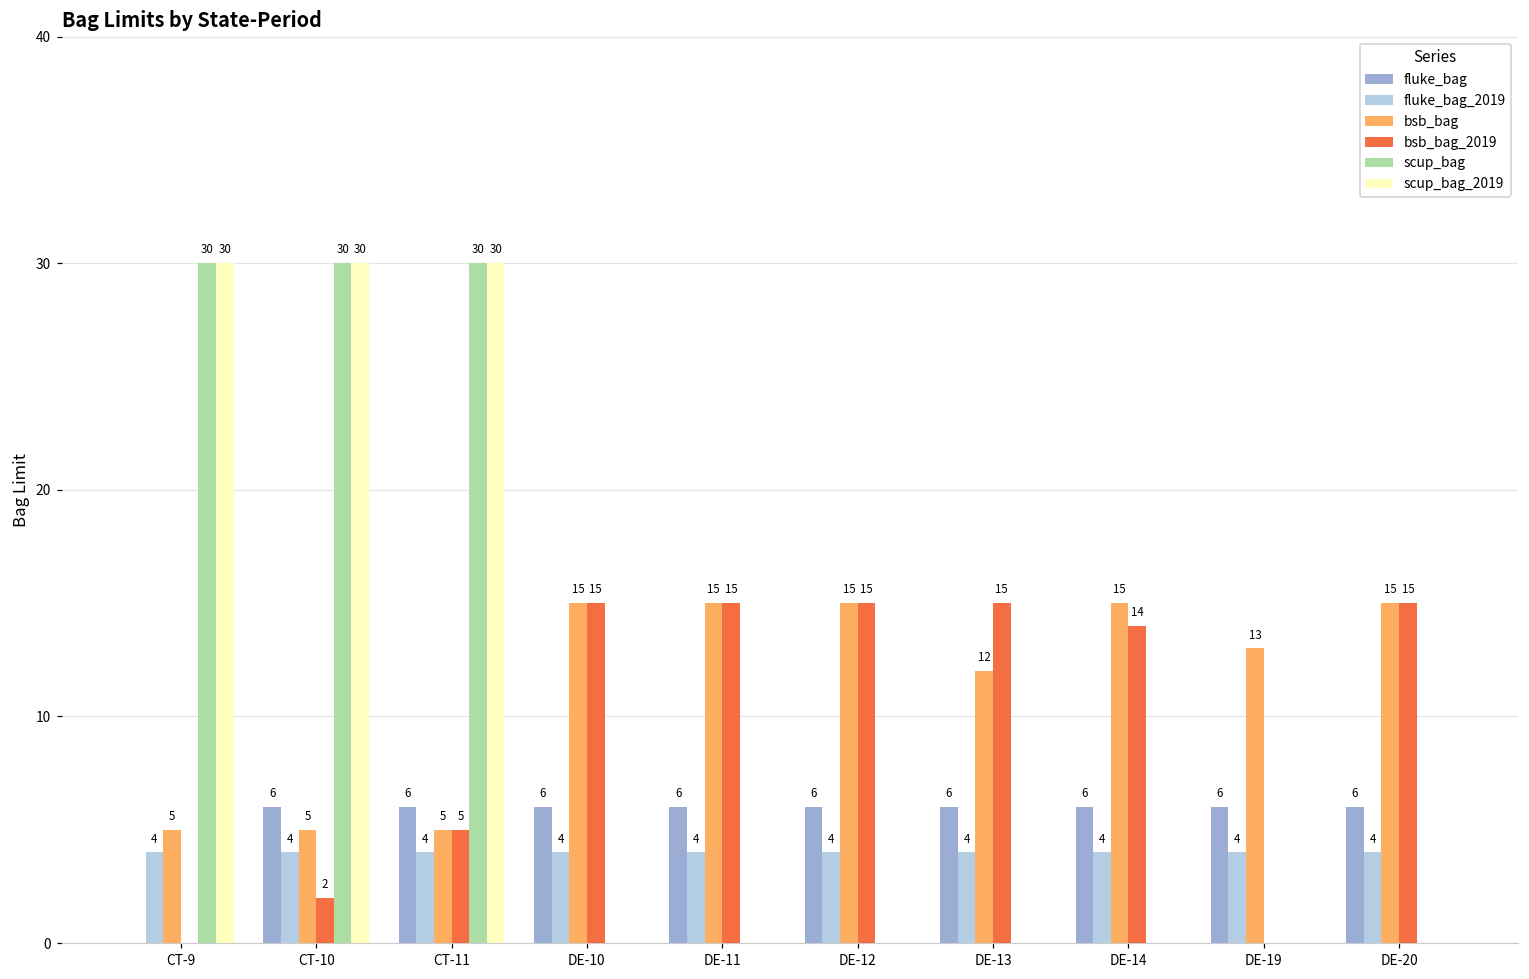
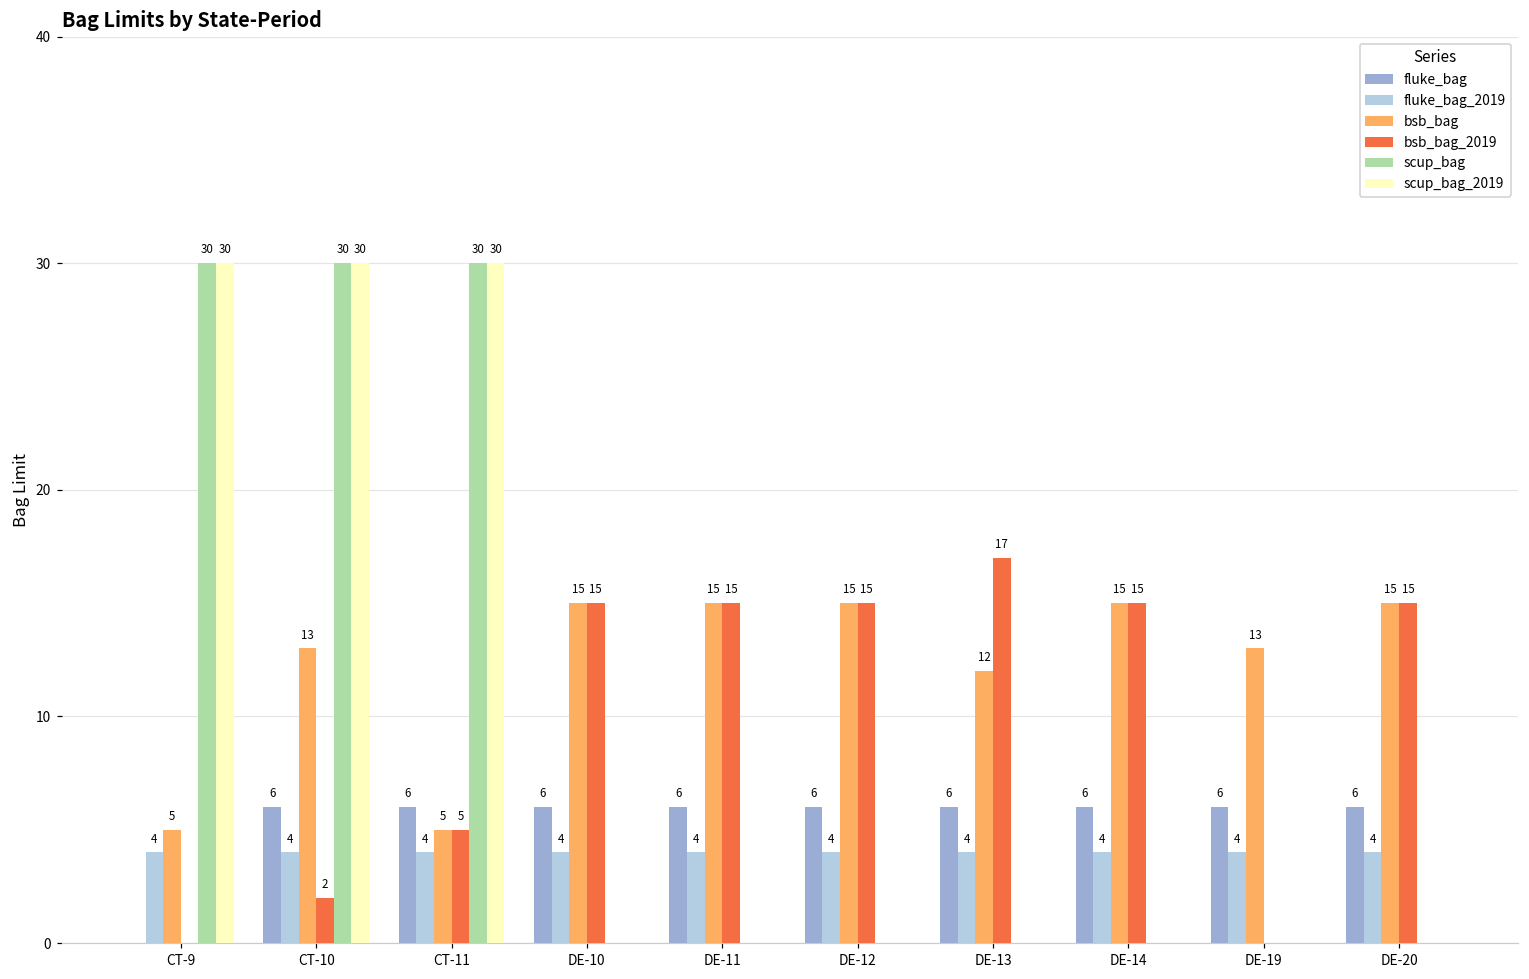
  {
    "bsb_bag": {
      "CT-9": 5,
-     "CT-10": 5,
+     "CT-10": 13,
      "CT-11": 5,
      "DE-10": 15,
      "DE-11": 15,
      "DE-12": 15,
      "DE-13": 12,
      "DE-14": 15,
      "DE-19": 13,
      "DE-20": 15
    },
    "bsb_bag_2019": {
      "CT-10": 2,
      "CT-11": 5,
      "DE-10": 15,
      "DE-11": 15,
      "DE-12": 15,
-     "DE-13": 15,
-     "DE-14": 14,
+     "DE-13": 17,
+     "DE-14": 15,
      "DE-20": 15
    },
    "scup_bag": {
      "CT-9": 30,
      "CT-10": 30,
      "CT-11": 30
    },
    "scup_bag_2019": {
      "CT-9": 30,
      "CT-10": 30,
      "CT-11": 30
    }
  }
